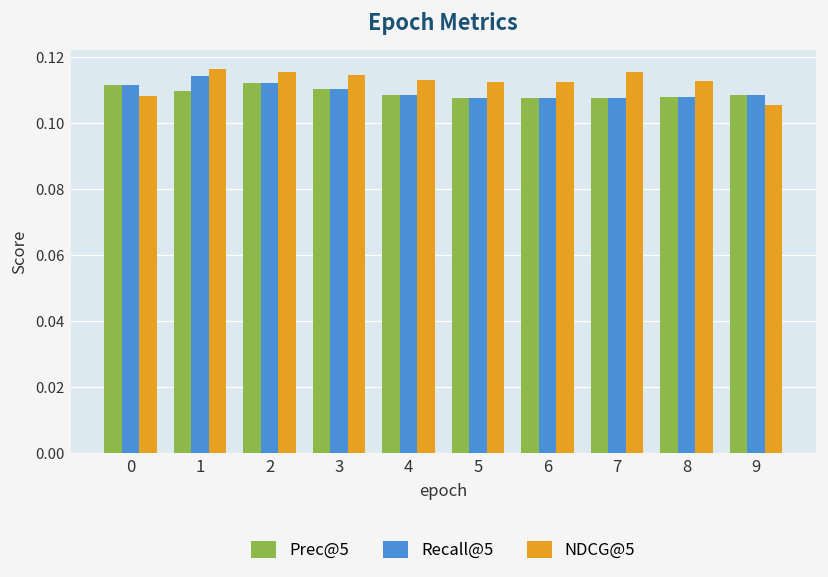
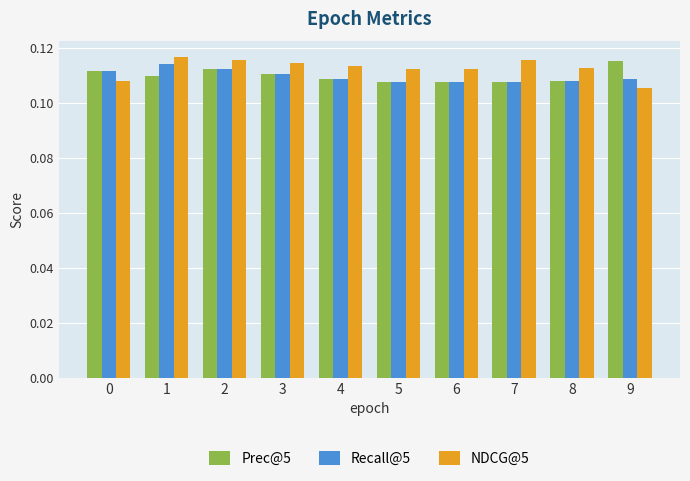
  {
    "Prec@5": {
      "0": 0.112,
      "1": 0.110,
      "2": 0.112,
      "3": 0.110,
      "4": 0.109,
      "5": 0.108,
      "6": 0.108,
      "7": 0.108,
      "8": 0.108,
-     "9": 0.109
+     "9": 0.115
    },
    "Recall@5": {
      "0": 0.112,
      "1": 0.114,
      "2": 0.112,
      "3": 0.110,
      "4": 0.109,
      "5": 0.108,
      "6": 0.108,
      "7": 0.108,
      "8": 0.108,
      "9": 0.109
    },
    "NDCG@5": {
      "0": 0.108,
      "1": 0.117,
      "2": 0.115,
      "3": 0.115,
      "4": 0.113,
      "5": 0.113,
      "6": 0.113,
      "7": 0.116,
      "8": 0.113,
      "9": 0.106
    }
  }
